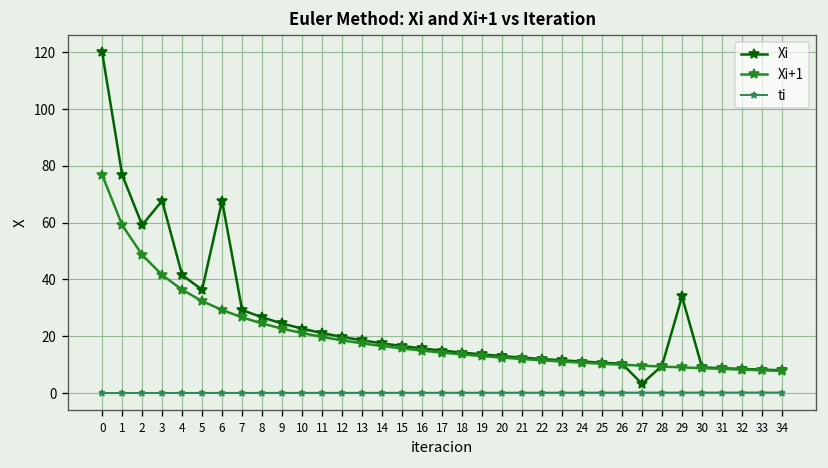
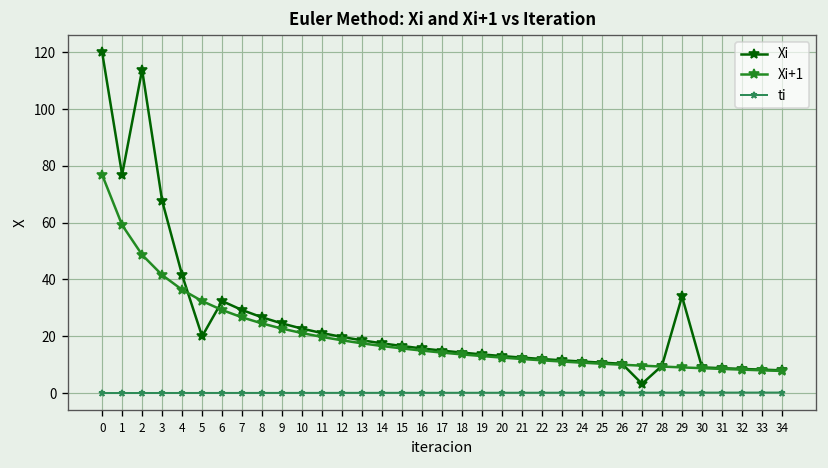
  {
    "Xi": {
      "0": 120,
      "1": 77,
-     "2": 59,
+     "2": 114,
      "3": 68,
      "4": 42,
-     "5": 36,
-     "6": 68,
+     "5": 20,
+     "6": 32,
      "7": 29,
      "8": 27,
      "9": 24,
      "10": 23,
      "11": 21,
      "12": 20,
      "27": 3,
      "29": 34
    }
  }
